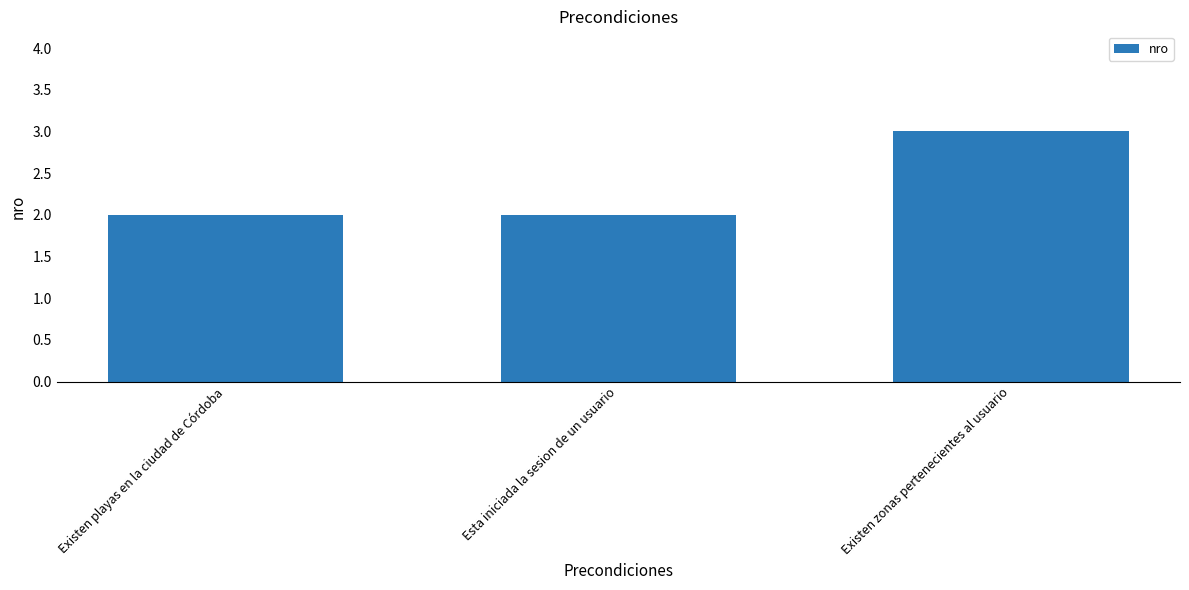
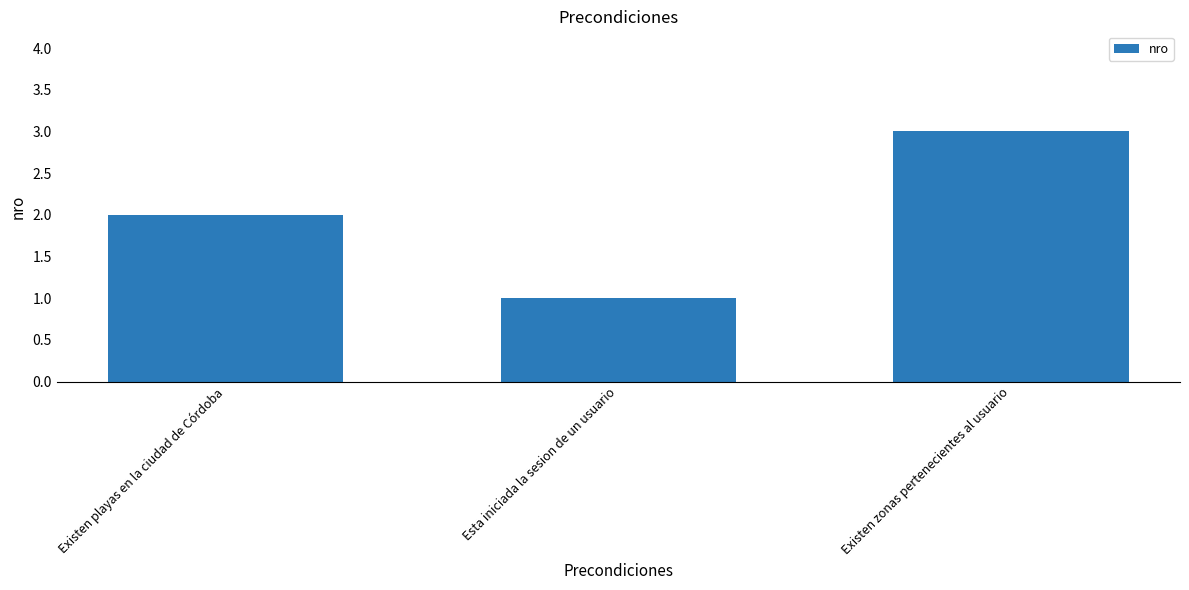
  {
    "Existen playas en la ciudad de Córdoba": 2,
-   "Esta iniciada la sesion de un usuario": 2,
+   "Esta iniciada la sesion de un usuario": 1,
    "Existen zonas pertenecientes al usuario": 3
  }
